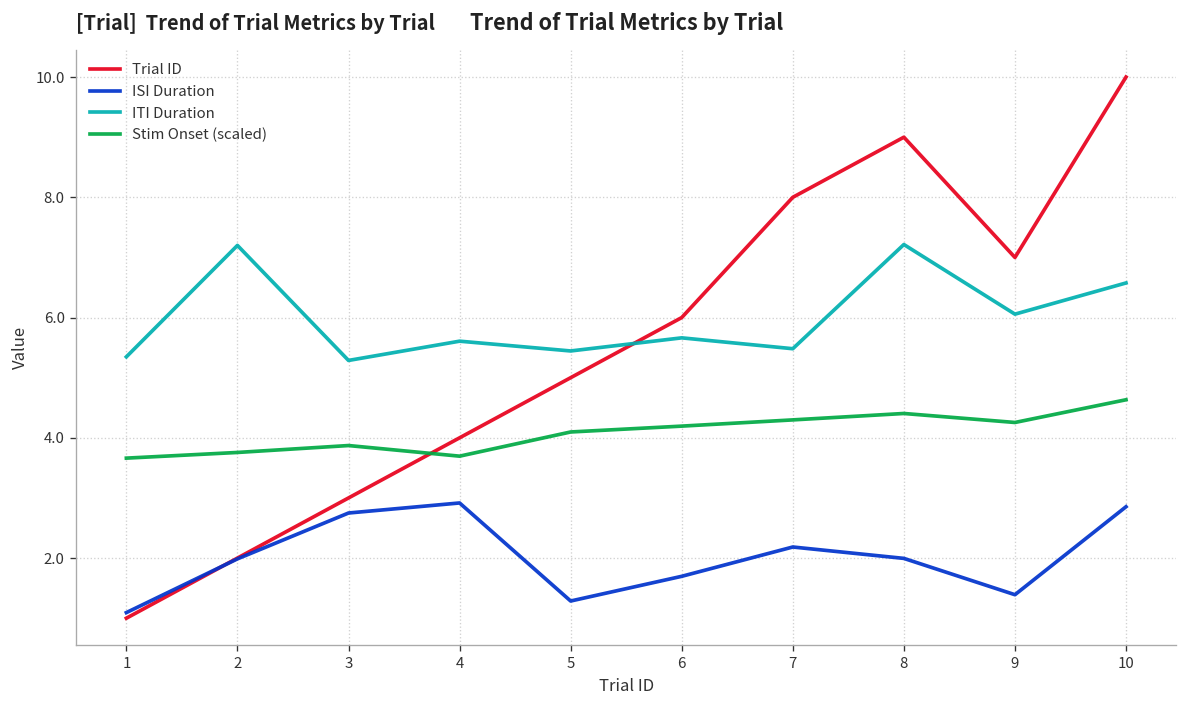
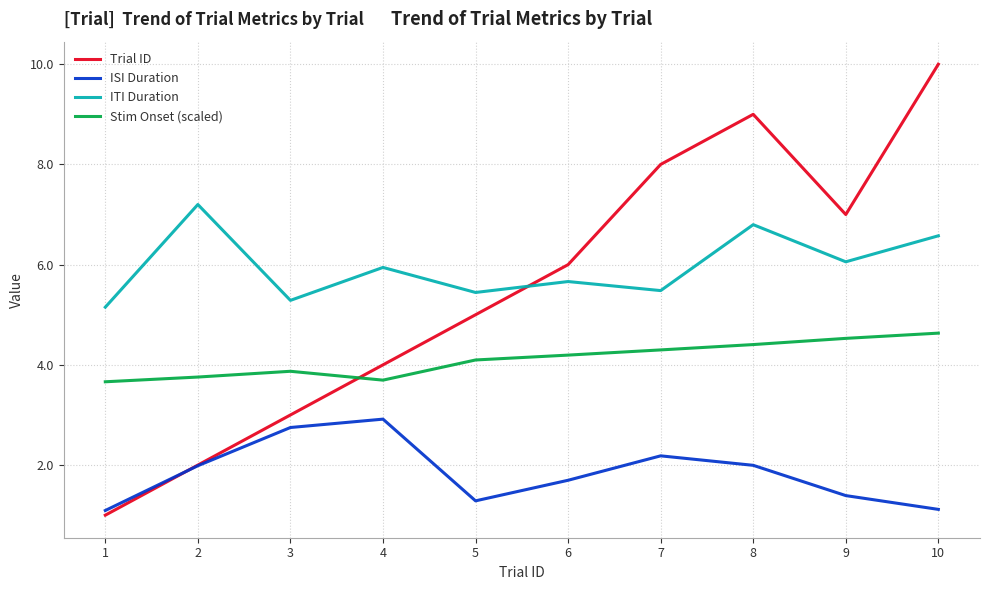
  {
    "Trial ID": {
      "1": 1.0,
      "3": 3.0,
      "4": 4.0,
      "5": 5.0,
      "6": 6.0,
      "7": 8.0,
      "8": 9.0,
      "9": 7.0,
      "10": 10.0
    },
    "ISI Duration": {
      "1": 1.1,
      "3": 2.7,
      "4": 2.9,
      "5": 1.3,
      "6": 1.7,
      "7": 2.2,
      "8": 2.0,
      "9": 1.4,
-     "10": 2.9
+     "10": 1.1
    },
    "ITI Duration": {
-     "1": 5.3,
+     "1": 5.2,
      "2": 7.2,
      "3": 5.3,
-     "4": 5.6,
+     "4": 5.9,
      "5": 5.4,
      "6": 5.7,
      "7": 5.5,
-     "8": 7.2,
+     "8": 6.8,
      "9": 6.1,
      "10": 6.6
    },
    "Stim Onset (scaled)": {
      "1": 3.7,
      "2": 3.8,
      "3": 3.9,
      "4": 3.7,
      "5": 4.1,
      "6": 4.2,
      "7": 4.3,
      "8": 4.4,
-     "9": 4.3,
+     "9": 4.5,
      "10": 4.6
    }
  }
